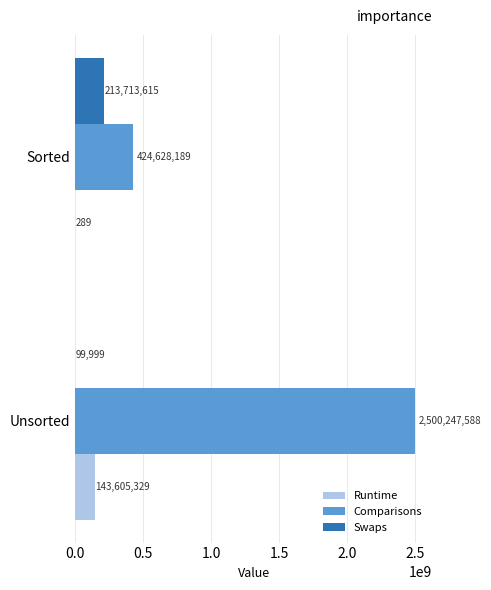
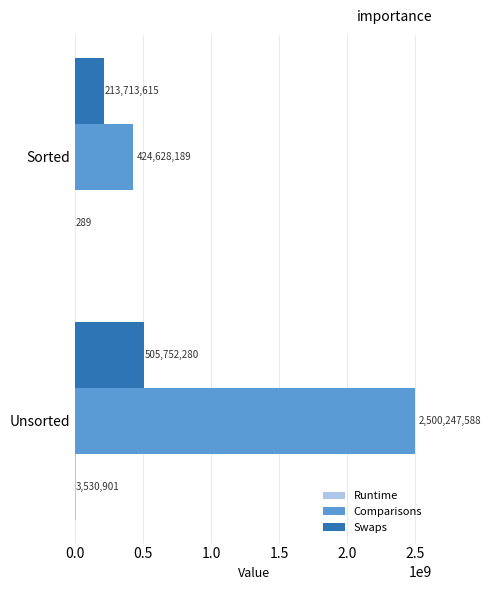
  {
    "Runtime": {
      "Sorted": "289",
-     "Unsorted": "143,605,329"
+     "Unsorted": "3,530,901"
    },
    "Comparisons": {
      "Sorted": "424,628,189",
      "Unsorted": "2,500,247,588"
    },
    "Swaps": {
      "Sorted": "213,713,615",
-     "Unsorted": "99,999"
+     "Unsorted": "505,752,280"
    }
  }
